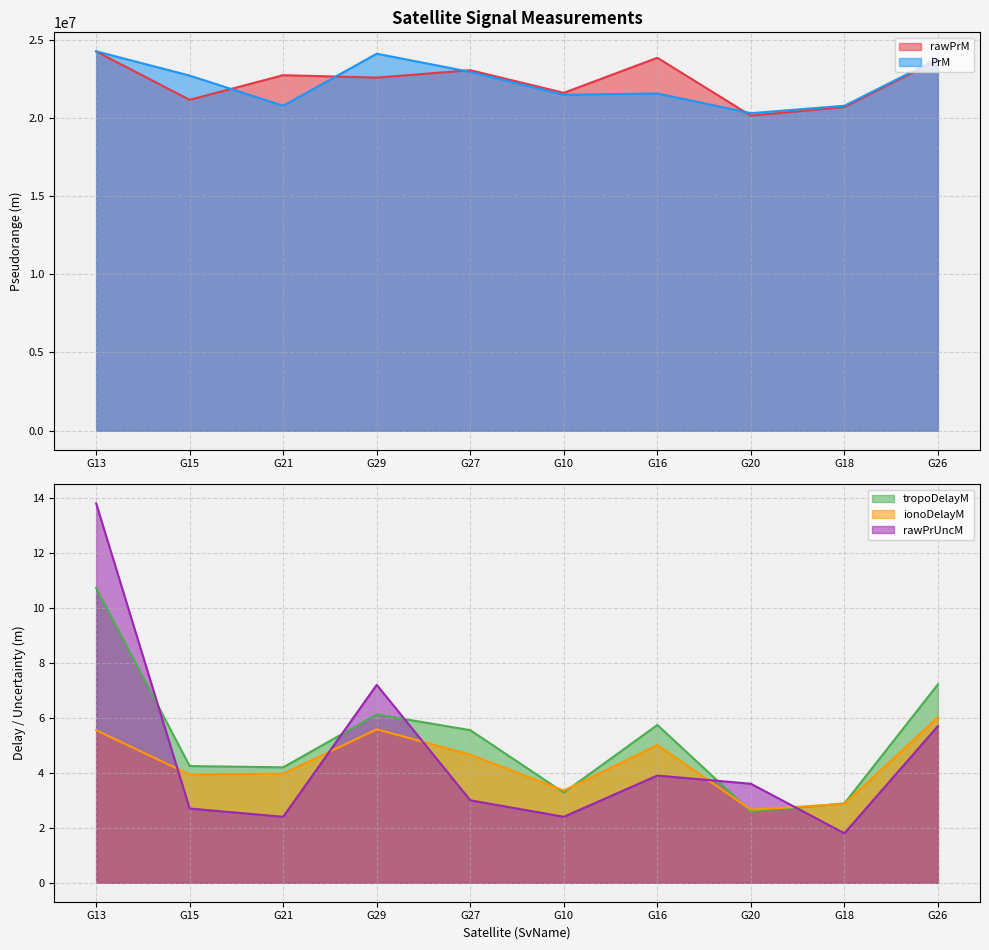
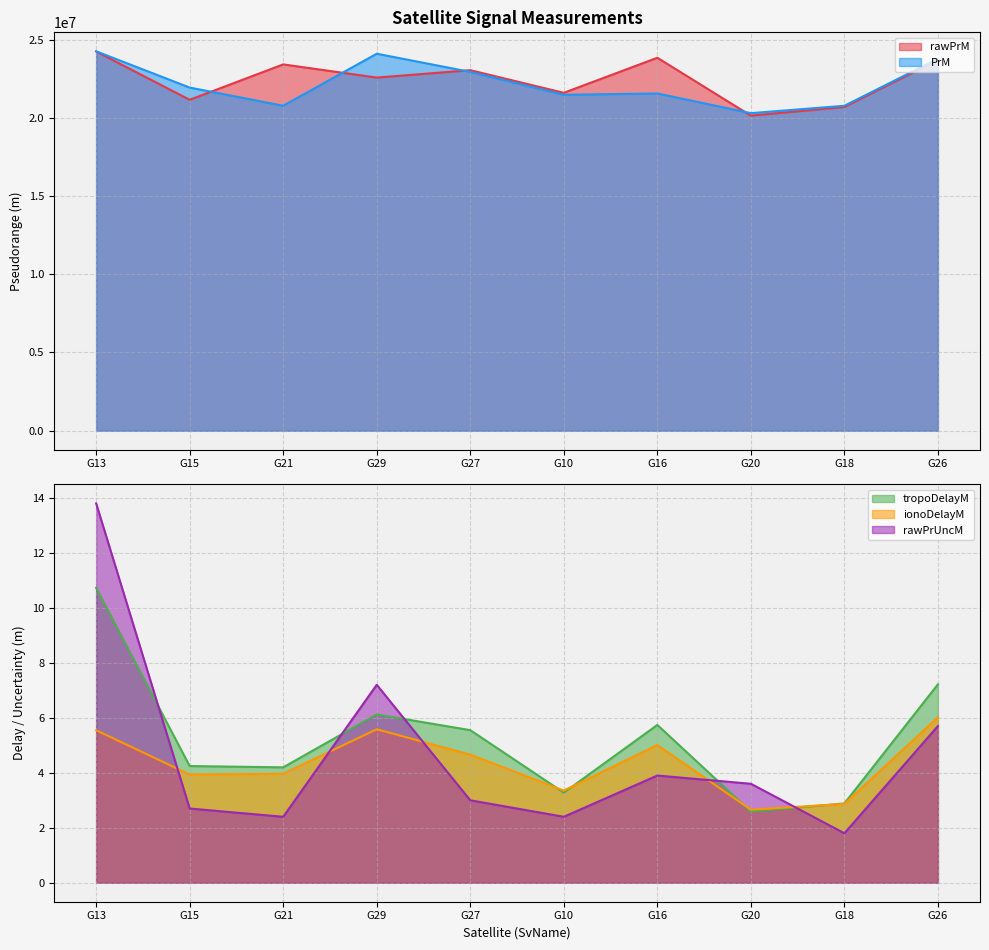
  {
    "Satellite Signal Measurements": {
      "rawPrM": {
        "G15": 21200000,
-       "G21": 22700000,
+       "G21": 23400000,
        "G29": 22600000,
        "G16": 23800000
      },
      "PrM": {
-       "G15": 22700000,
+       "G15": 21900000,
        "G21": 20800000,
        "G29": 24100000,
        "G16": 21600000
      }
    }
  }
